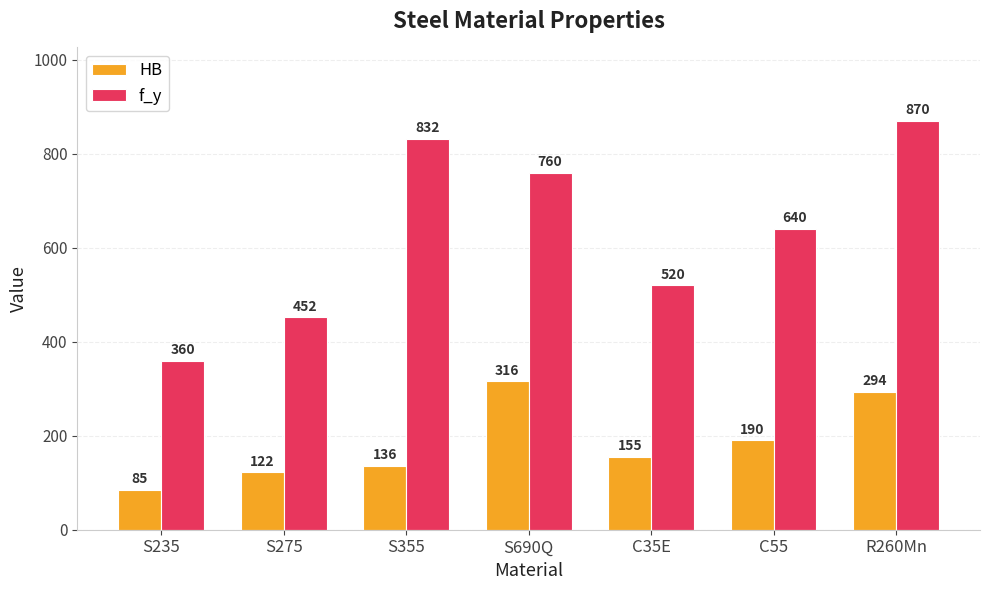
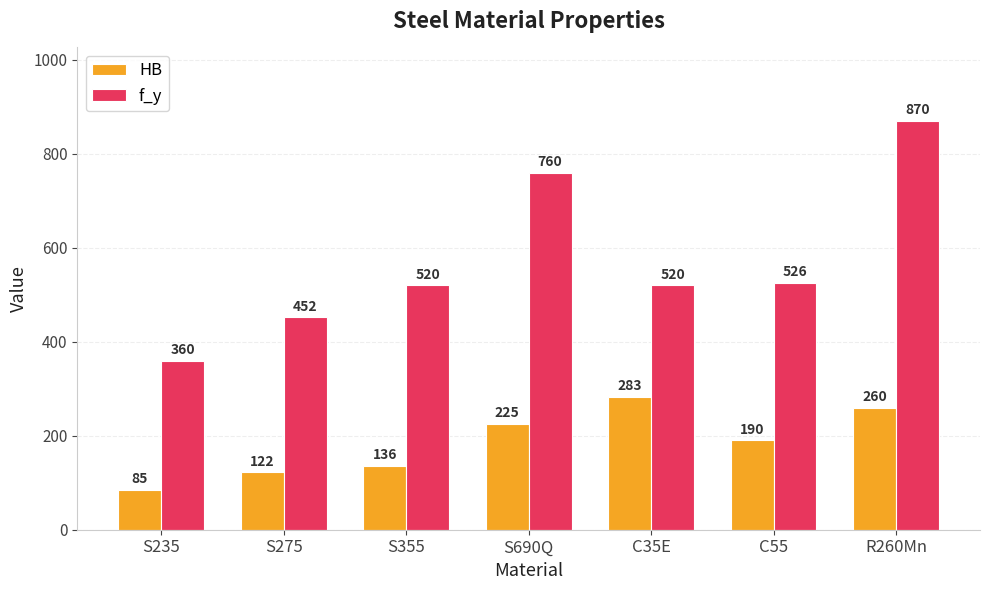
  {
    "HB": {
      "S235": 85,
      "S275": 122,
      "S355": 136,
-     "S690Q": 316,
-     "C35E": 155,
+     "S690Q": 225,
+     "C35E": 283,
      "C55": 190,
-     "R260Mn": 294
+     "R260Mn": 260
    },
    "f_y": {
      "S235": 360,
      "S275": 452,
-     "S355": 832,
+     "S355": 520,
      "S690Q": 760,
      "C35E": 520,
-     "C55": 640,
+     "C55": 526,
      "R260Mn": 870
    }
  }
